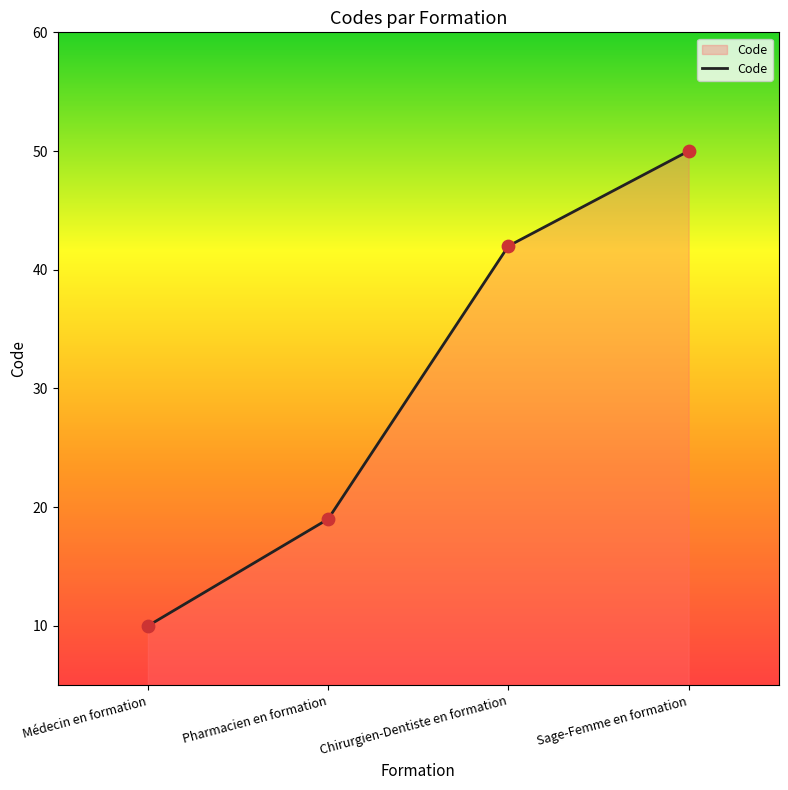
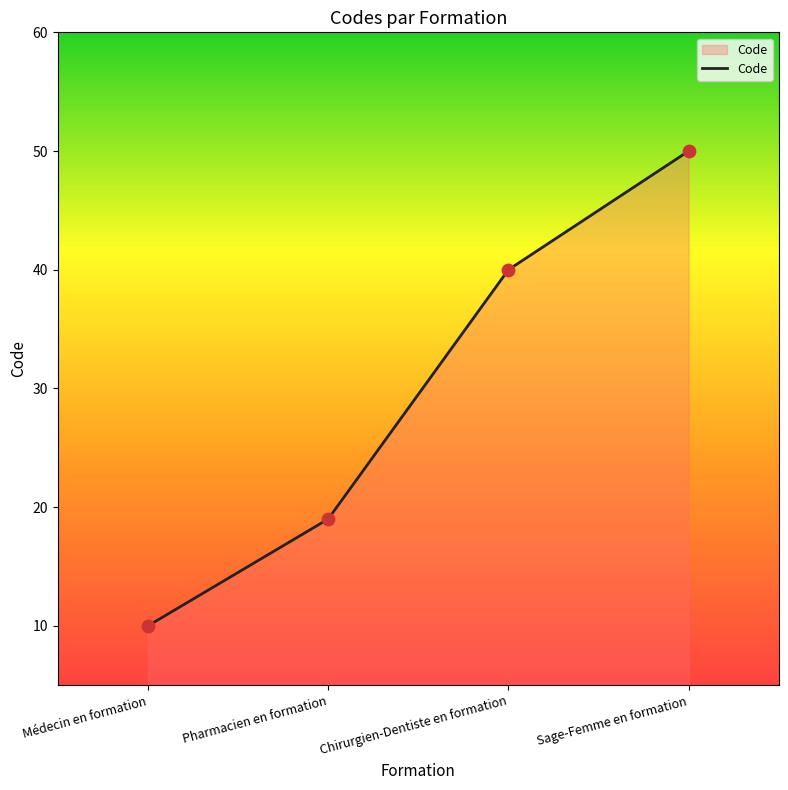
  {
    "Médecin en formation": 10,
    "Pharmacien en formation": 19,
-   "Chirurgien-Dentiste en formation": 42,
+   "Chirurgien-Dentiste en formation": 40,
    "Sage-Femme en formation": 50
  }
